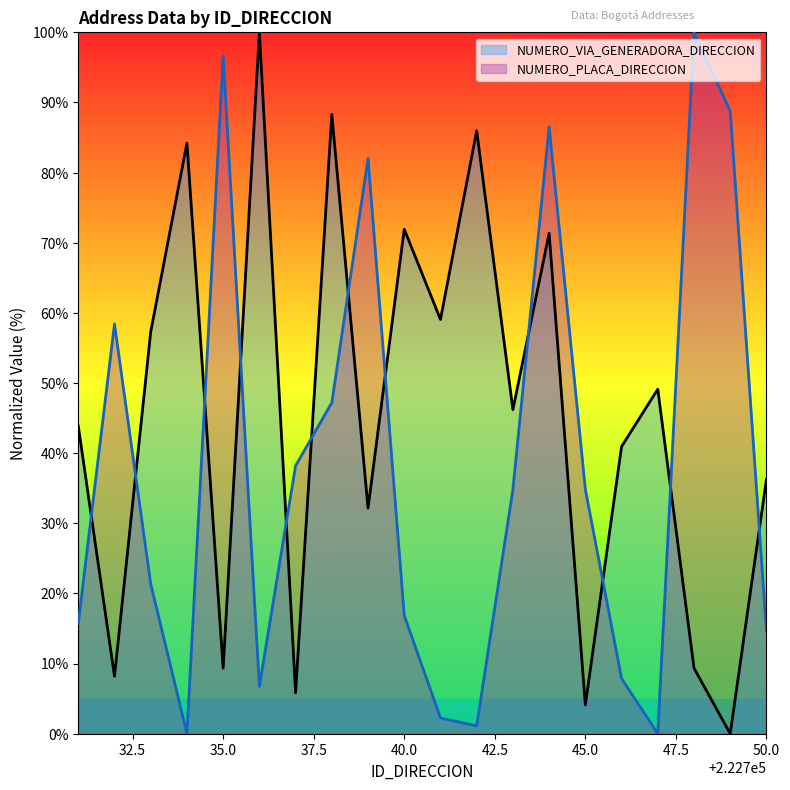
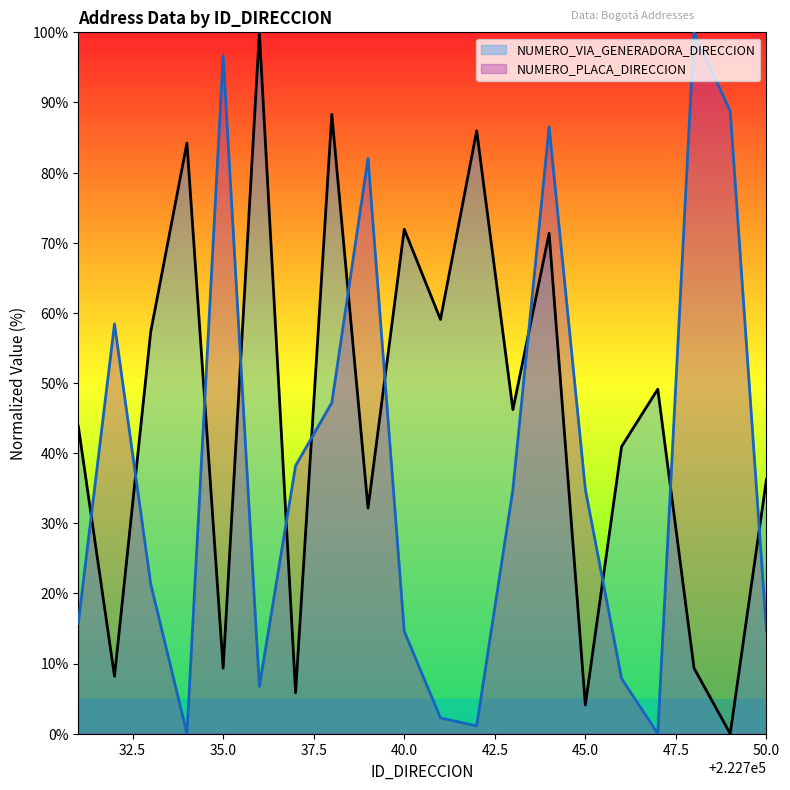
  {
    "NUMERO_VIA_GENERADORA_DIRECCION": {
      "35.0": "9%",
      "40.0": "72%",
      "50.0": "36%"
    },
    "NUMERO_PLACA_DIRECCION": {
      "35.0": "97%",
-     "40.0": "17%",
+     "40.0": "15%",
      "45.0": "35%",
      "50.0": "15%"
    }
  }
